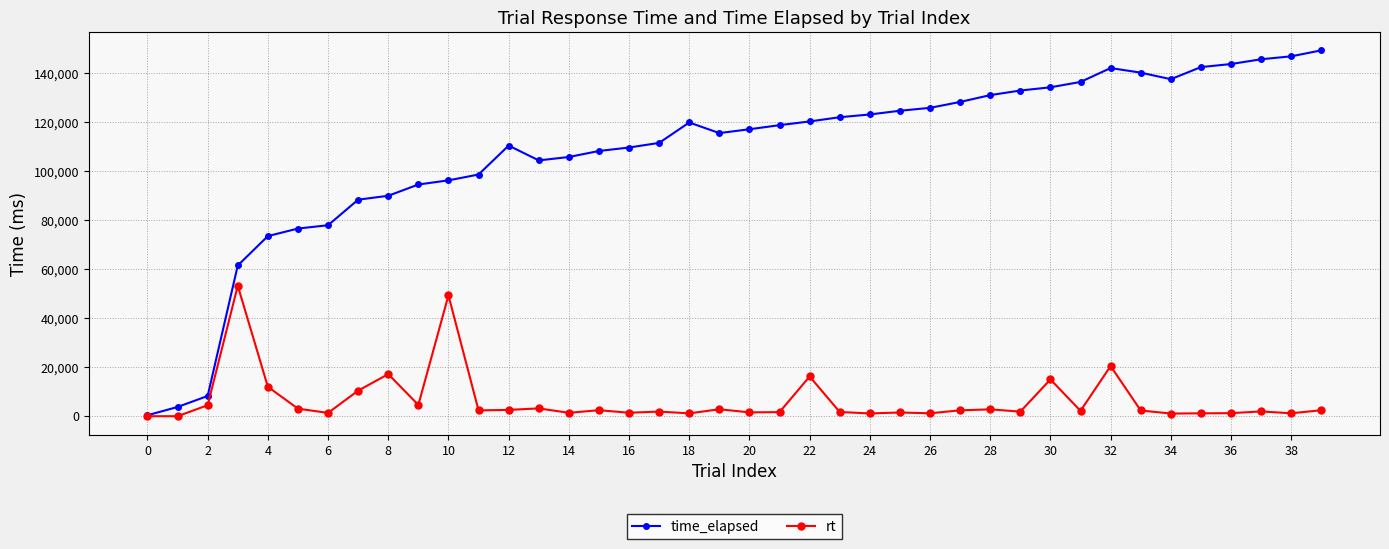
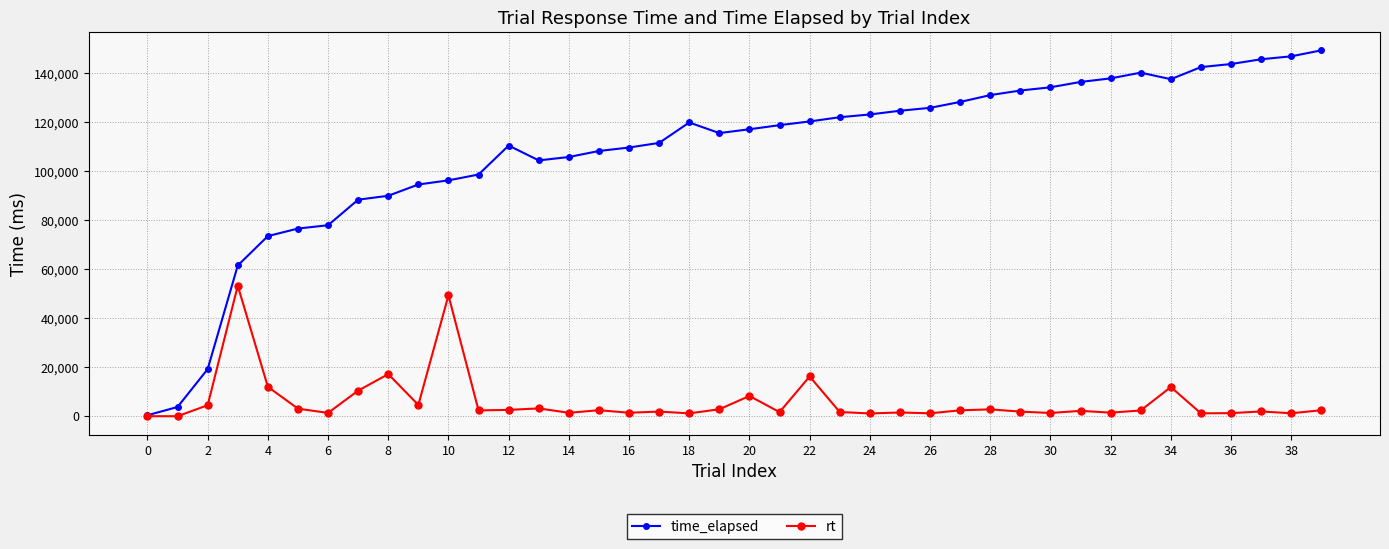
  {
    "time_elapsed": {
-     "2": "8,000",
+     "2": "19,000",
      "4": "73,000",
      "6": "78,000",
      "8": "90,000",
      "10": "96,000",
      "12": "110,000",
      "14": "106,000",
      "16": "110,000",
      "18": "120,000",
      "20": "117,000",
      "22": "120,000",
      "24": "123,000",
      "26": "126,000",
      "28": "131,000",
      "30": "134,000",
-     "32": "142,000",
+     "32": "138,000",
      "34": "138,000",
      "36": "144,000",
      "38": "147,000"
    },
    "rt": {
      "2": "4,000",
      "4": "12,000",
      "6": "1,000",
      "8": "17,000",
      "10": "49,000",
      "12": "3,000",
      "14": "1,000",
      "16": "1,000",
      "18": "1,000",
-     "20": "2,000",
+     "20": "8,000",
      "22": "16,000",
      "24": "1,000",
      "26": "1,000",
      "28": "3,000",
-     "30": "15,000",
-     "32": "20,000",
-     "34": "1,000",
+     "30": "1,000",
+     "32": "1,000",
+     "34": "12,000",
      "36": "1,000",
      "38": "1,000"
    }
  }
